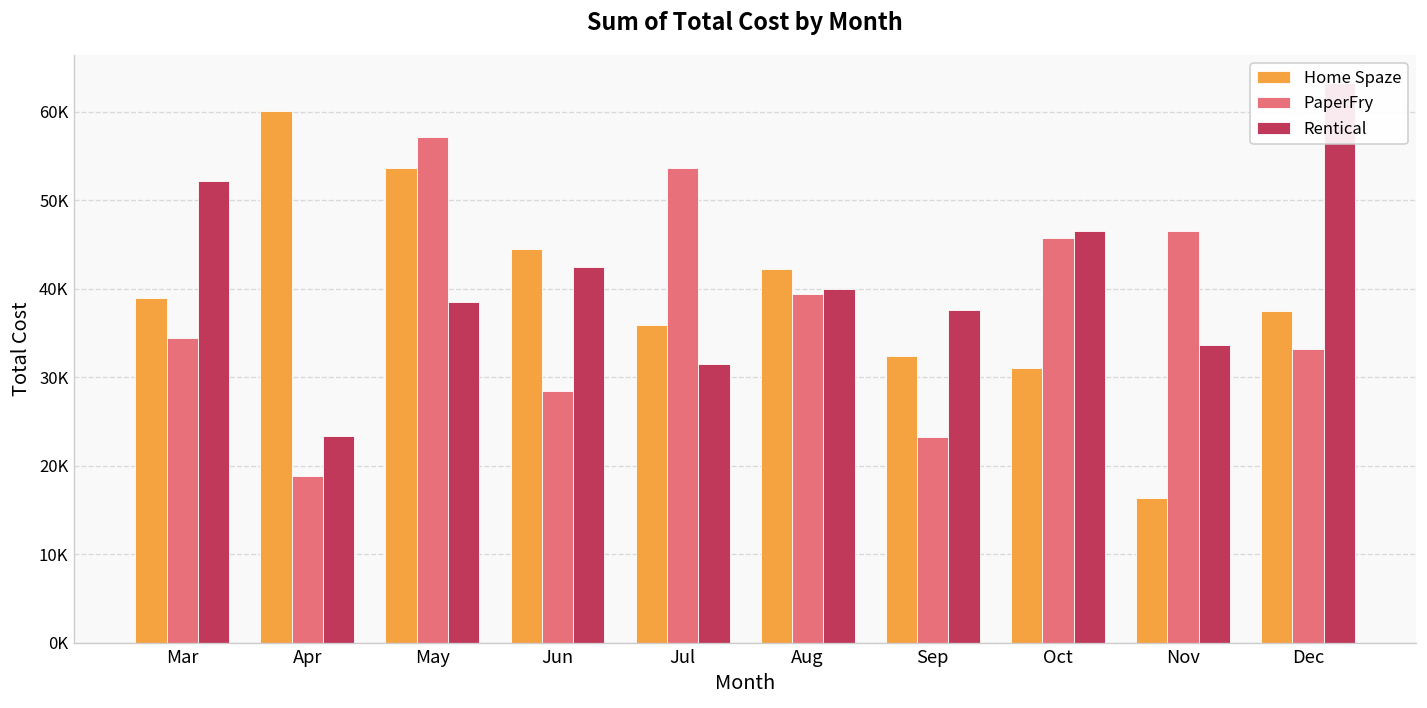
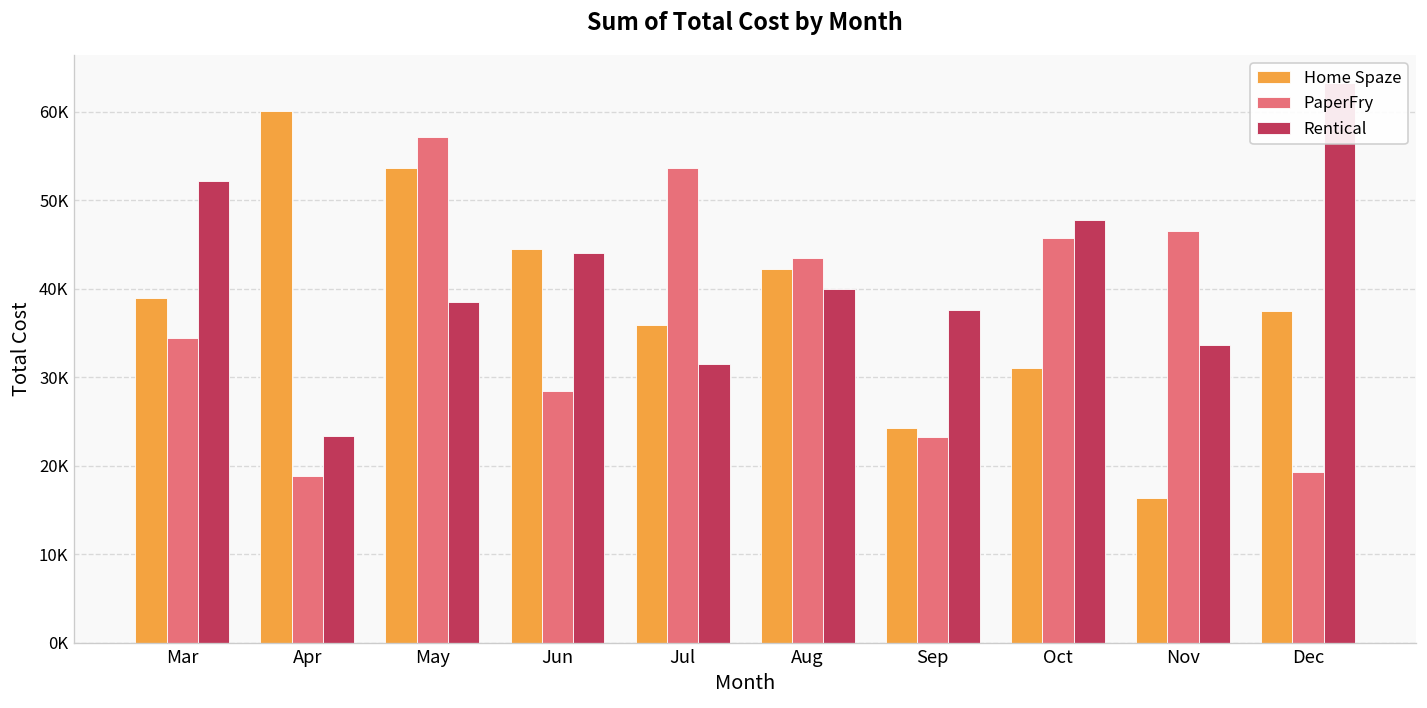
  {
    "Home Spaze": {
      "Mar": 39000,
      "Apr": 60000,
      "May": 54000,
      "Jun": 44000,
      "Jul": 36000,
      "Aug": 42000,
-     "Sep": 32000,
+     "Sep": 24000,
      "Oct": 31000,
      "Nov": 16000,
      "Dec": 37000
    },
    "PaperFry": {
      "Mar": 34000,
      "Apr": 19000,
      "May": 57000,
      "Jun": 29000,
      "Jul": 54000,
-     "Aug": 39000,
+     "Aug": 43000,
      "Sep": 23000,
      "Oct": 46000,
      "Nov": 47000,
-     "Dec": 33000
+     "Dec": 19000
    },
    "Rentical": {
      "Mar": 52000,
      "Apr": 23000,
      "May": 38000,
-     "Jun": 43000,
+     "Jun": 44000,
      "Jul": 32000,
      "Aug": 40000,
      "Sep": 38000,
-     "Oct": 47000,
+     "Oct": 48000,
      "Nov": 34000
    }
  }
